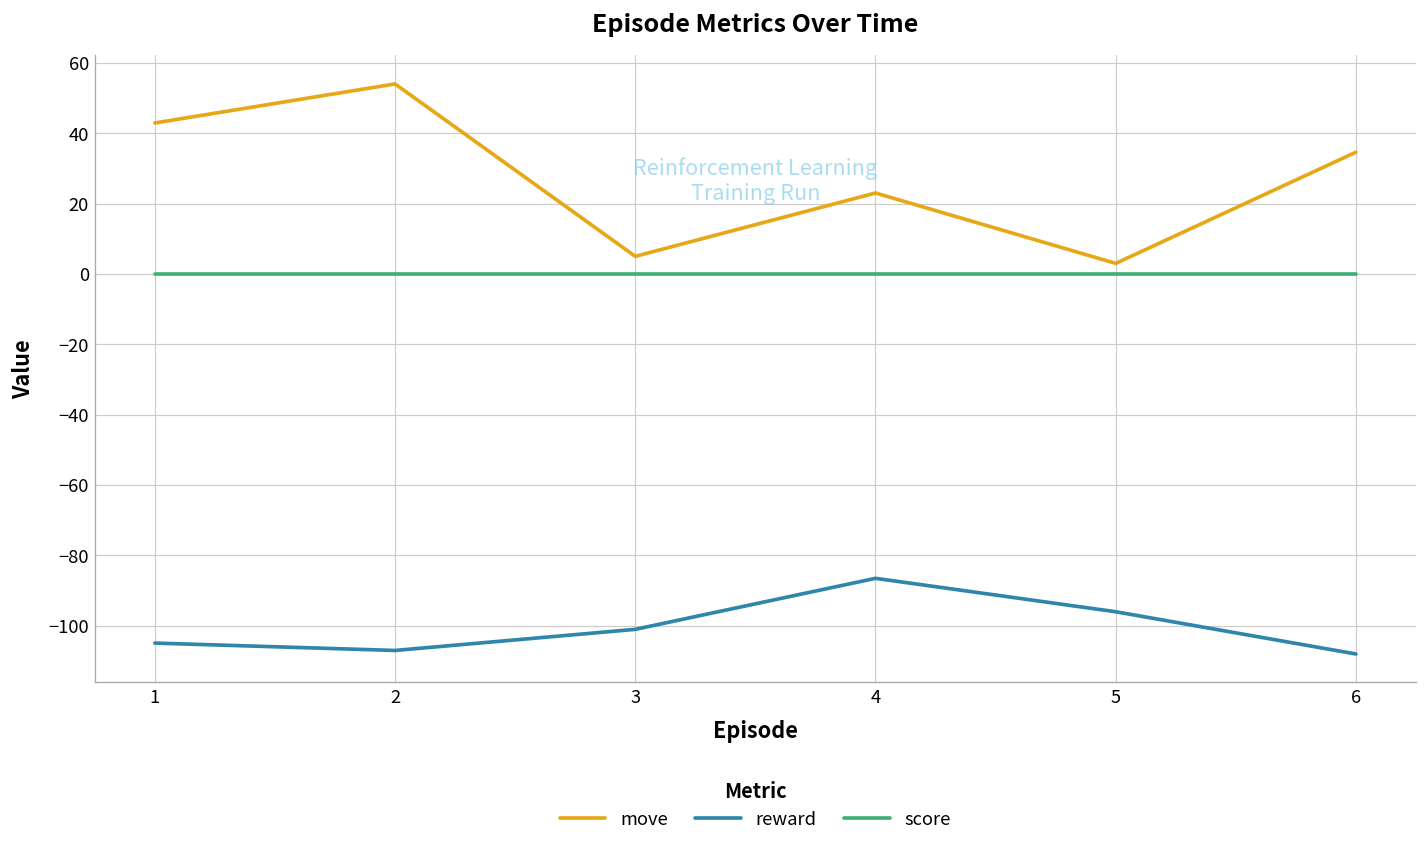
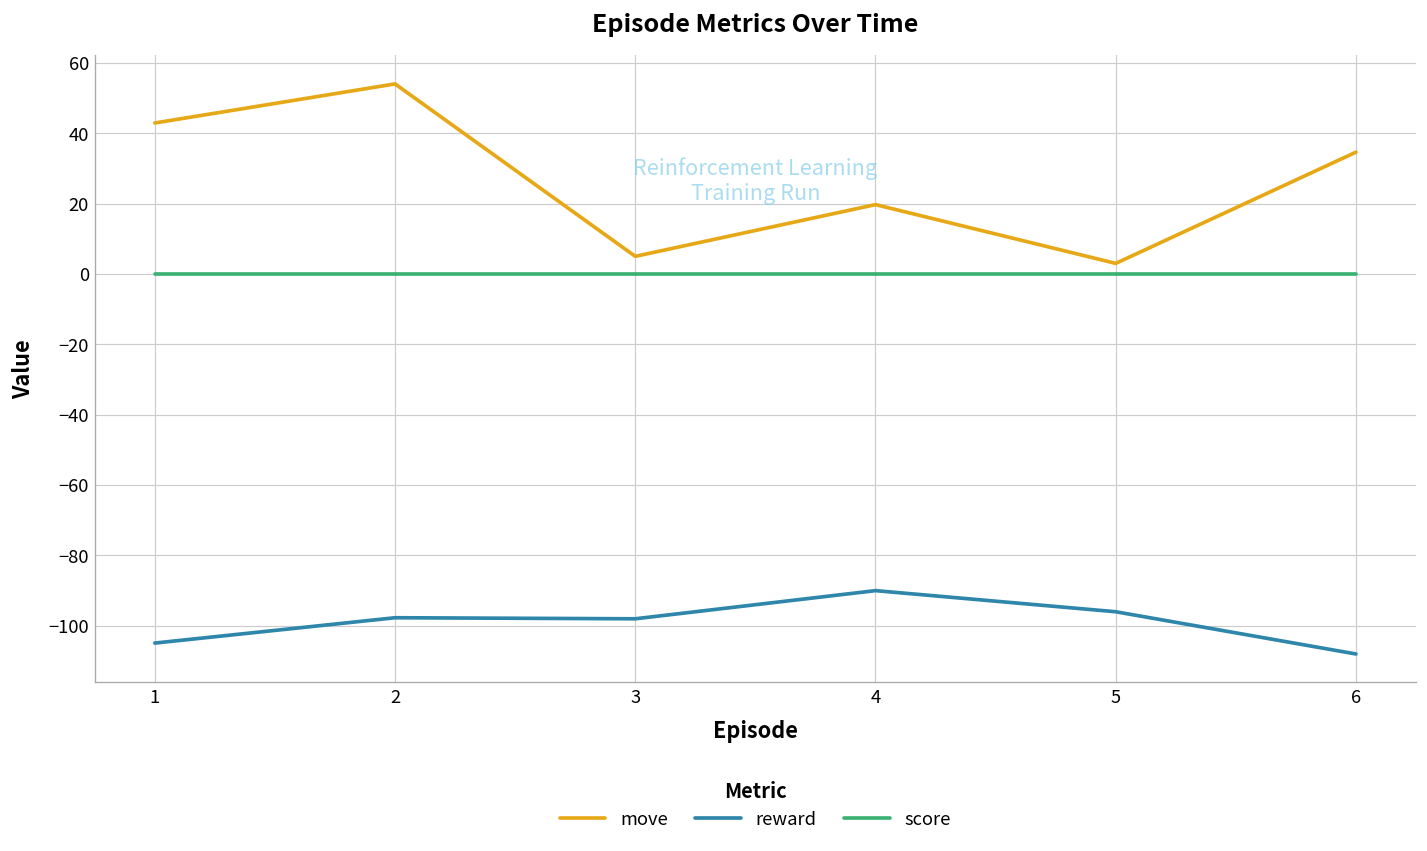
  {
    "move": {
      "1": 43,
      "2": 54,
      "3": 5,
-     "4": 23,
+     "4": 20,
      "5": 3,
      "6": 35
    },
    "reward": {
      "1": -105,
-     "2": -107,
-     "3": -101,
-     "4": -87,
+     "2": -98,
+     "3": -98,
+     "4": -90,
      "5": -96,
      "6": -108
    },
    "score": {
      "1": 0,
      "2": 0,
      "3": 0,
      "4": 0,
      "5": 0,
      "6": 0
    }
  }
